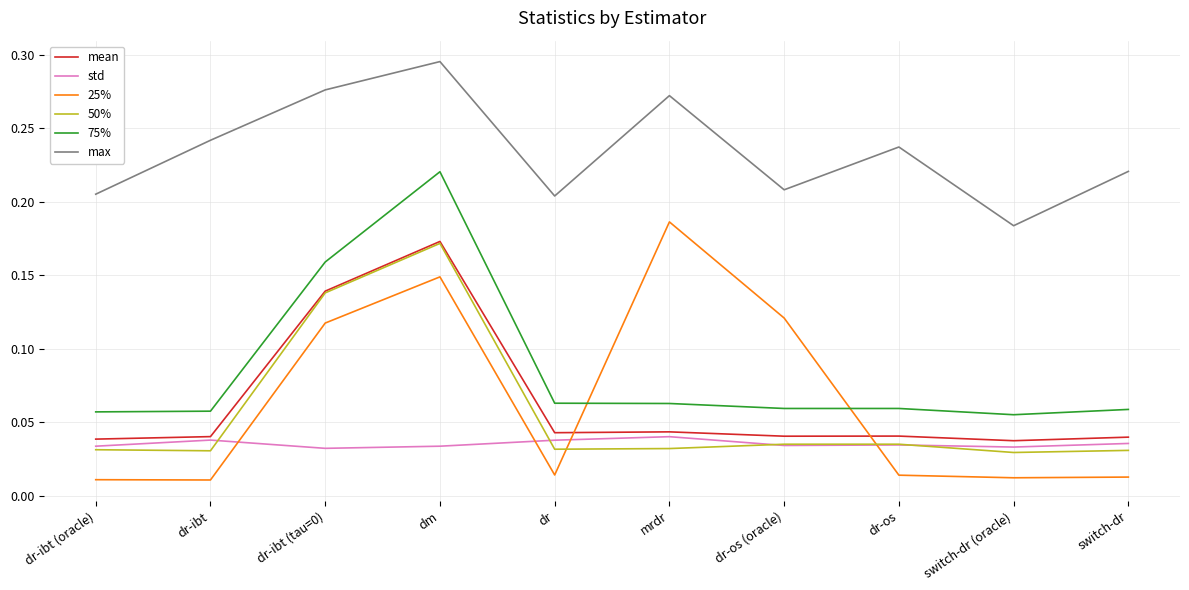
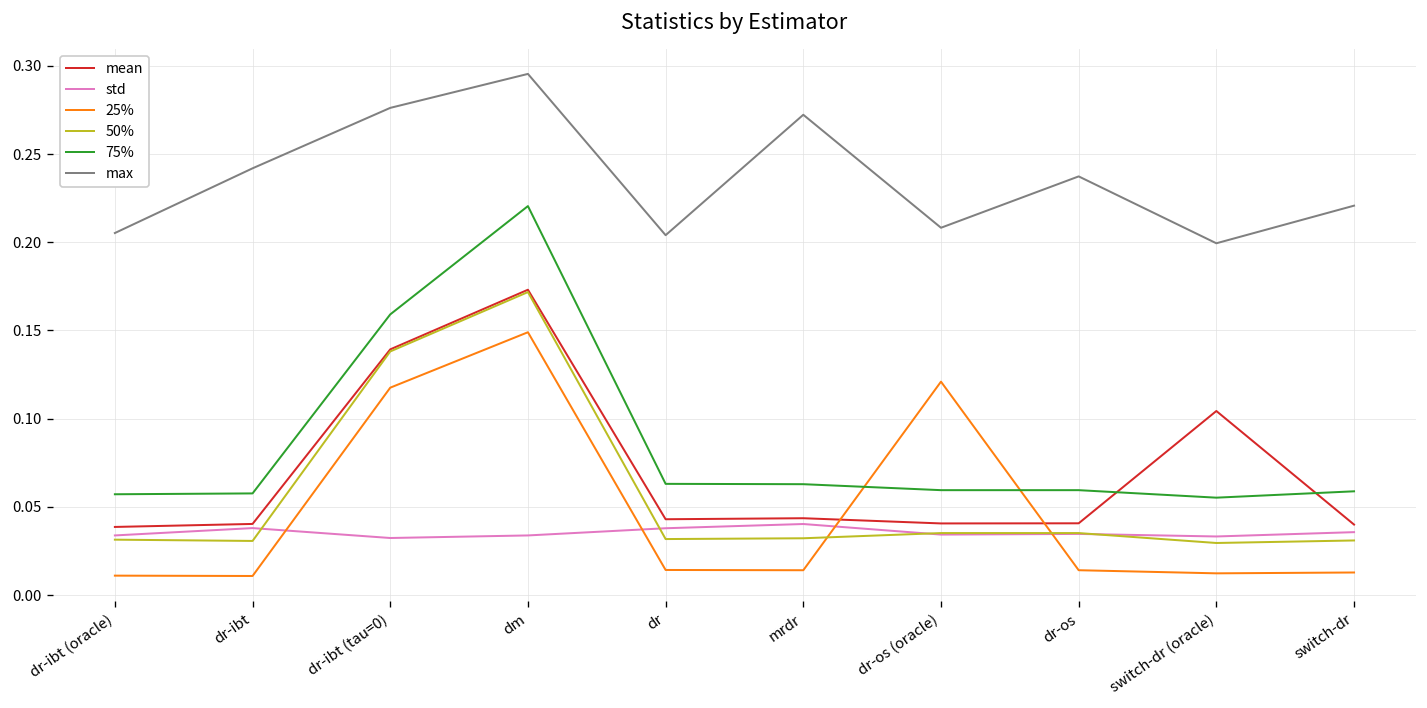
  {
    "mean": {
      "dr-ibt (oracle)": 0.039,
      "dr-ibt": 0.040,
      "dr": 0.043,
      "mrdr": 0.044,
      "dr-os (oracle)": 0.041,
      "dr-os": 0.041,
-     "switch-dr (oracle)": 0.038,
+     "switch-dr (oracle)": 0.104,
      "switch-dr": 0.040
    },
    "std": {
      "dr-ibt (oracle)": 0.034,
      "dr-ibt": 0.038,
      "dr-ibt (tau=0)": 0.032,
      "dm": 0.034,
      "dr": 0.038,
      "mrdr": 0.040,
      "switch-dr (oracle)": 0.033,
      "switch-dr": 0.036
    },
    "25%": {
      "dr-ibt (oracle)": 0.011,
      "dr-ibt": 0.011,
      "dr-ibt (tau=0)": 0.118,
      "dm": 0.149,
      "dr": 0.014,
-     "mrdr": 0.186,
+     "mrdr": 0.014,
      "dr-os (oracle)": 0.121,
      "dr-os": 0.014,
      "switch-dr (oracle)": 0.012,
      "switch-dr": 0.013
    },
    "50%": {
      "dr-ibt (oracle)": 0.031,
      "dr-ibt": 0.031,
      "dr": 0.032,
      "mrdr": 0.032,
      "switch-dr (oracle)": 0.030,
      "switch-dr": 0.031
    },
    "75%": {
      "dr-ibt (oracle)": 0.057,
      "dr-ibt": 0.058,
      "dr-ibt (tau=0)": 0.159,
      "dm": 0.221,
      "dr": 0.063,
      "mrdr": 0.063,
      "dr-os (oracle)": 0.059,
      "dr-os": 0.059,
      "switch-dr (oracle)": 0.055,
      "switch-dr": 0.059
    },
    "max": {
      "dr-ibt (oracle)": 0.205,
      "dr-ibt": 0.242,
      "dr-ibt (tau=0)": 0.276,
      "dm": 0.295,
      "dr": 0.204,
      "mrdr": 0.272,
      "dr-os (oracle)": 0.208,
      "dr-os": 0.237,
-     "switch-dr (oracle)": 0.184,
+     "switch-dr (oracle)": 0.199,
      "switch-dr": 0.221
    }
  }
